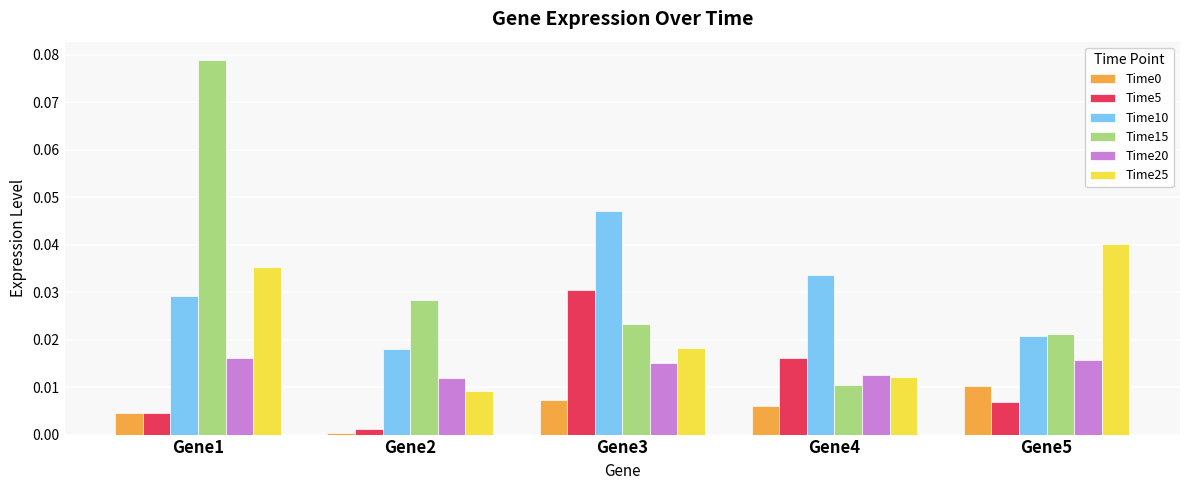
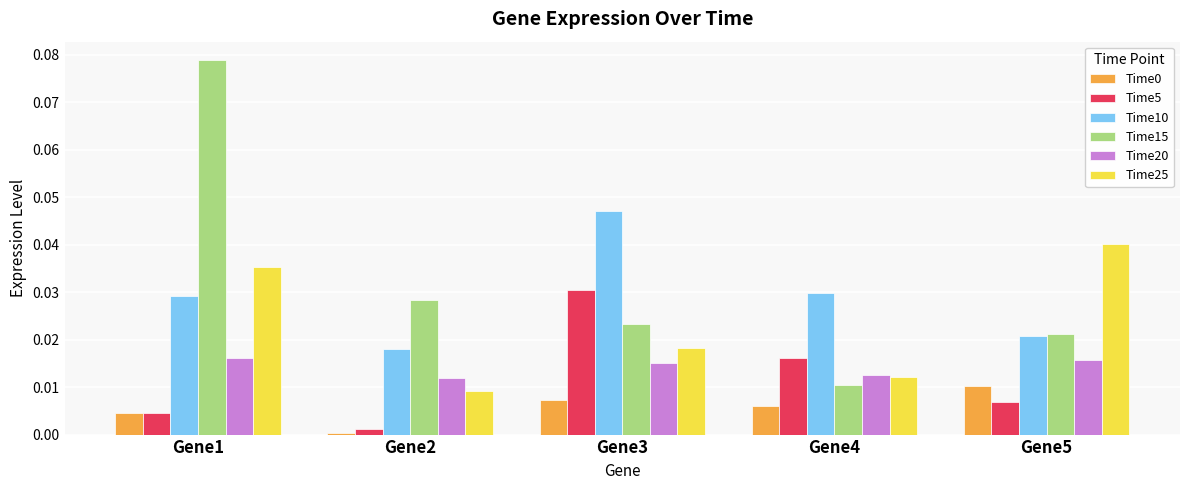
  {
    "Time5": {
      "Gene1": 0.004,
      "Gene2": 0.001,
      "Gene3": 0.031,
      "Gene4": 0.016,
      "Gene5": 0.007
    },
    "Time10": {
      "Gene1": 0.029,
      "Gene2": 0.018,
      "Gene3": 0.047,
-     "Gene4": 0.034,
+     "Gene4": 0.030,
      "Gene5": 0.021
    },
    "Time15": {
      "Gene1": 0.079,
      "Gene2": 0.028,
      "Gene3": 0.023,
      "Gene4": 0.011,
      "Gene5": 0.021
    },
    "Time20": {
      "Gene1": 0.016,
      "Gene2": 0.012,
      "Gene3": 0.015,
      "Gene4": 0.013,
      "Gene5": 0.016
    }
  }
